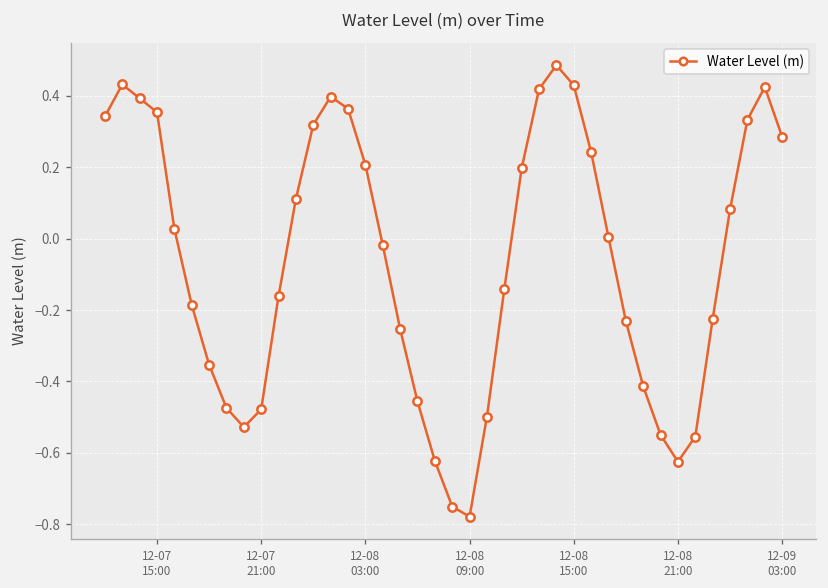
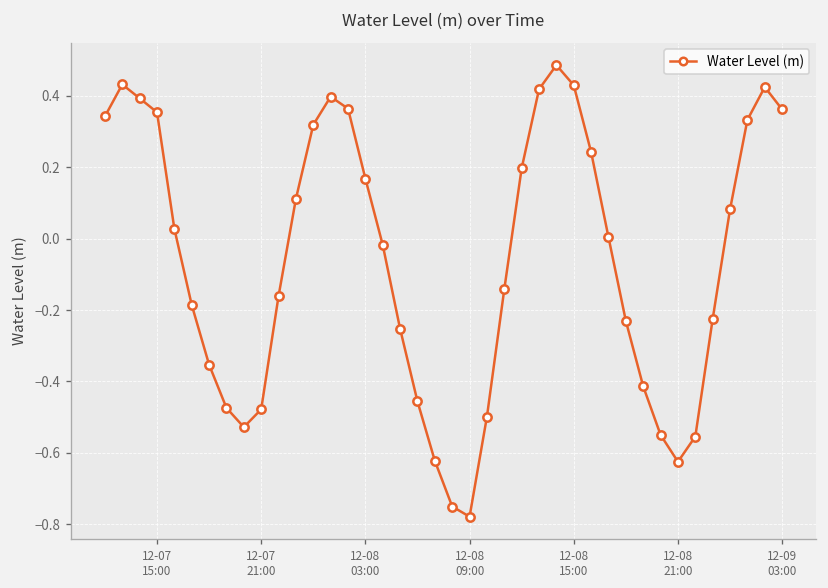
  {
    "12-07 15:00": 0.35,
    "12-07 21:00": -0.48,
-   "12-08 03:00": 0.21,
+   "12-08 03:00": 0.17,
    "12-08 09:00": -0.78,
    "12-08 15:00": 0.43,
    "12-08 21:00": -0.62,
-   "12-09 03:00": 0.29
+   "12-09 03:00": 0.36
  }
